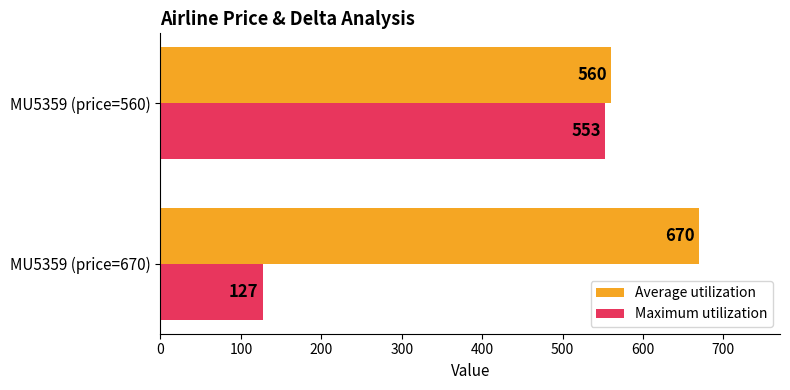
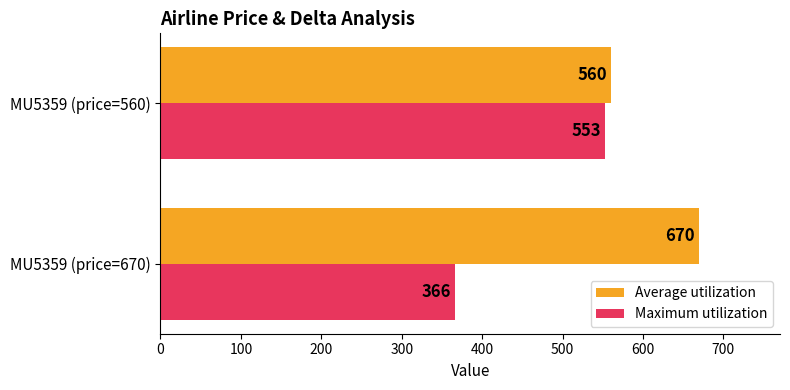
  {
    "Average utilization": {
      "MU5359 (price=560)": 560,
      "MU5359 (price=670)": 670
    },
    "Maximum utilization": {
      "MU5359 (price=560)": 553,
-     "MU5359 (price=670)": 127
+     "MU5359 (price=670)": 366
    }
  }
